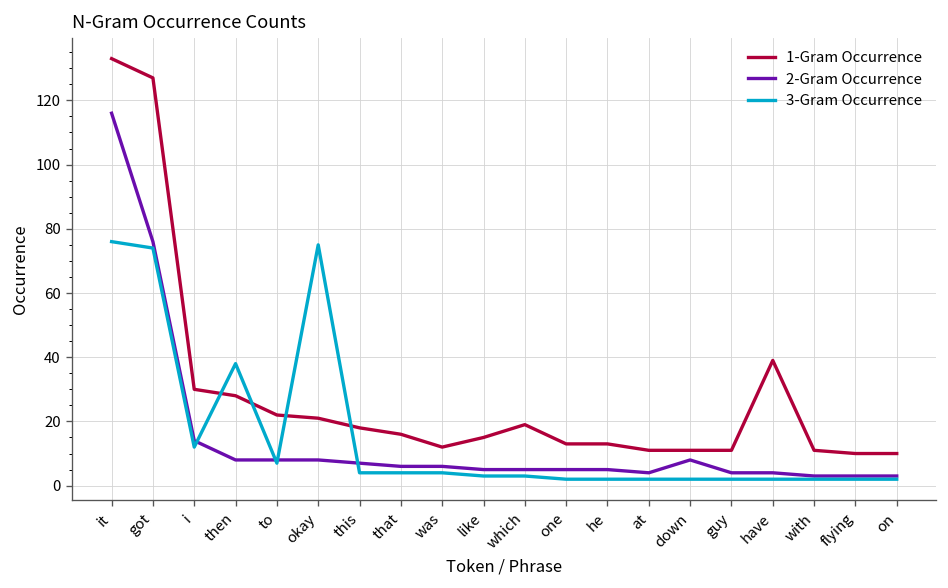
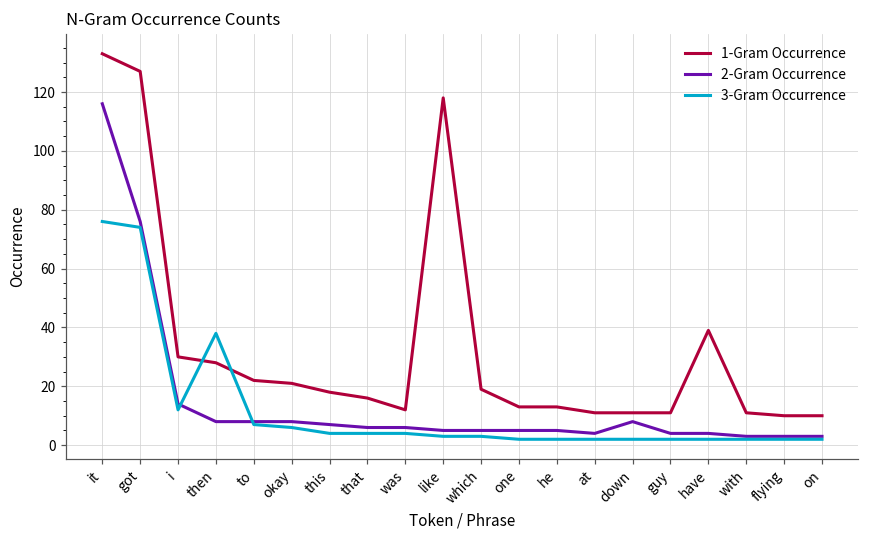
  {
    "1-Gram Occurrence": {
      "it": 133,
      "got": 127,
      "i": 30,
      "then": 28,
      "to": 22,
      "okay": 21,
      "this": 18,
      "that": 16,
      "was": 12,
-     "like": 15,
+     "like": 118,
      "which": 19,
      "one": 13,
      "he": 13,
      "at": 11,
      "down": 11,
      "guy": 11,
      "have": 39,
      "with": 11,
      "flying": 10,
      "on": 10
    },
    "2-Gram Occurrence": {
      "it": 116,
      "got": 76,
      "i": 14,
      "then": 8,
      "to": 8,
      "okay": 8,
      "this": 7,
      "that": 6,
      "was": 6,
      "like": 5,
      "which": 5,
      "one": 5,
      "he": 5,
      "at": 4,
      "down": 8,
      "guy": 4,
      "have": 4,
      "with": 3,
      "flying": 3,
      "on": 3
    },
    "3-Gram Occurrence": {
      "it": 76,
      "got": 74,
      "i": 12,
      "then": 38,
      "to": 7,
-     "okay": 75,
+     "okay": 6,
      "this": 4,
      "that": 4,
      "was": 4,
      "like": 3,
      "which": 3,
      "one": 2,
      "he": 2,
      "at": 2,
      "down": 2,
      "guy": 2,
      "have": 2,
      "with": 2,
      "flying": 2,
      "on": 2
    }
  }
